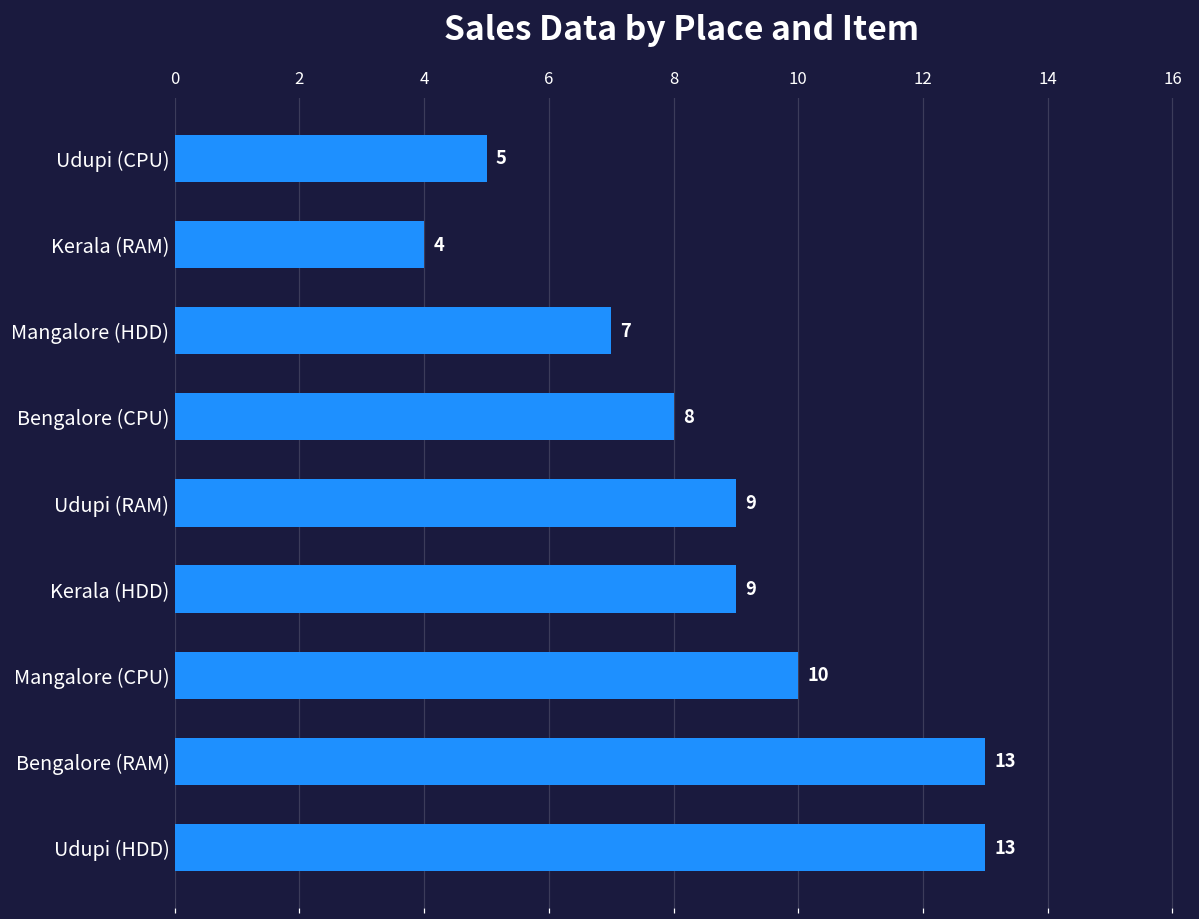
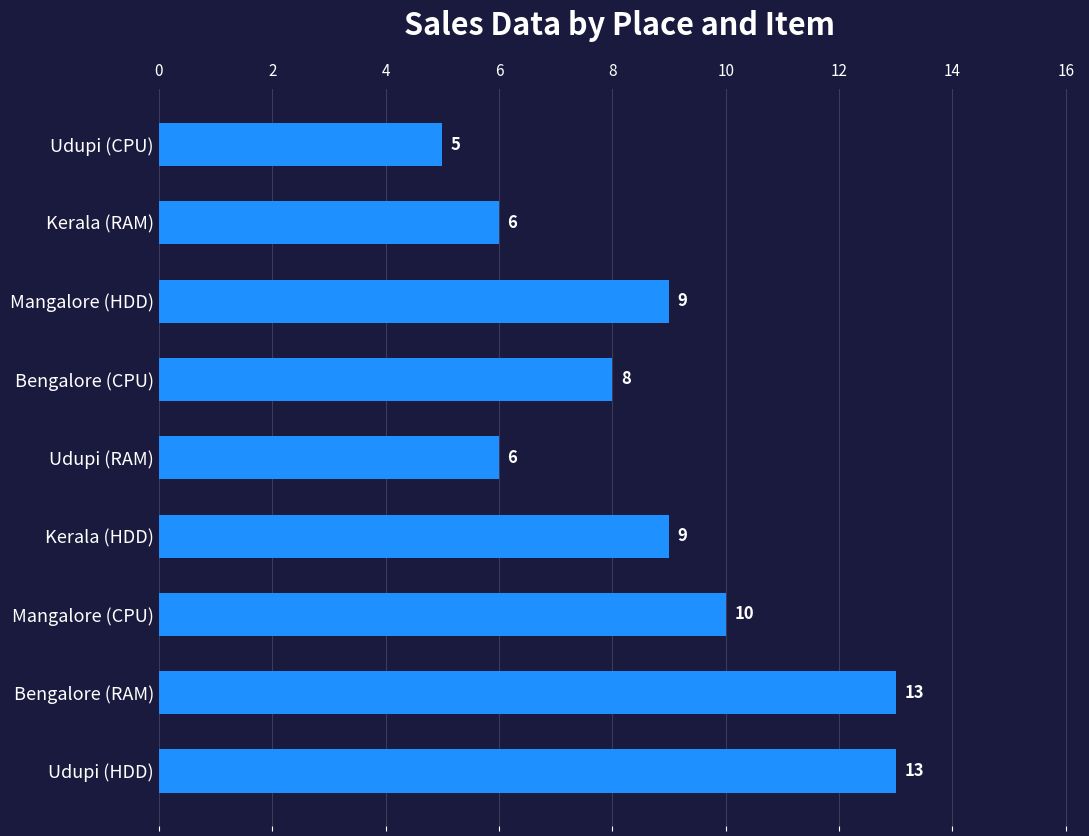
  {
    "Udupi (CPU)": 5,
-   "Kerala (RAM)": 4,
-   "Mangalore (HDD)": 7,
+   "Kerala (RAM)": 6,
+   "Mangalore (HDD)": 9,
    "Bengalore (CPU)": 8,
-   "Udupi (RAM)": 9,
+   "Udupi (RAM)": 6,
    "Kerala (HDD)": 9,
    "Mangalore (CPU)": 10,
    "Bengalore (RAM)": 13,
    "Udupi (HDD)": 13
  }
